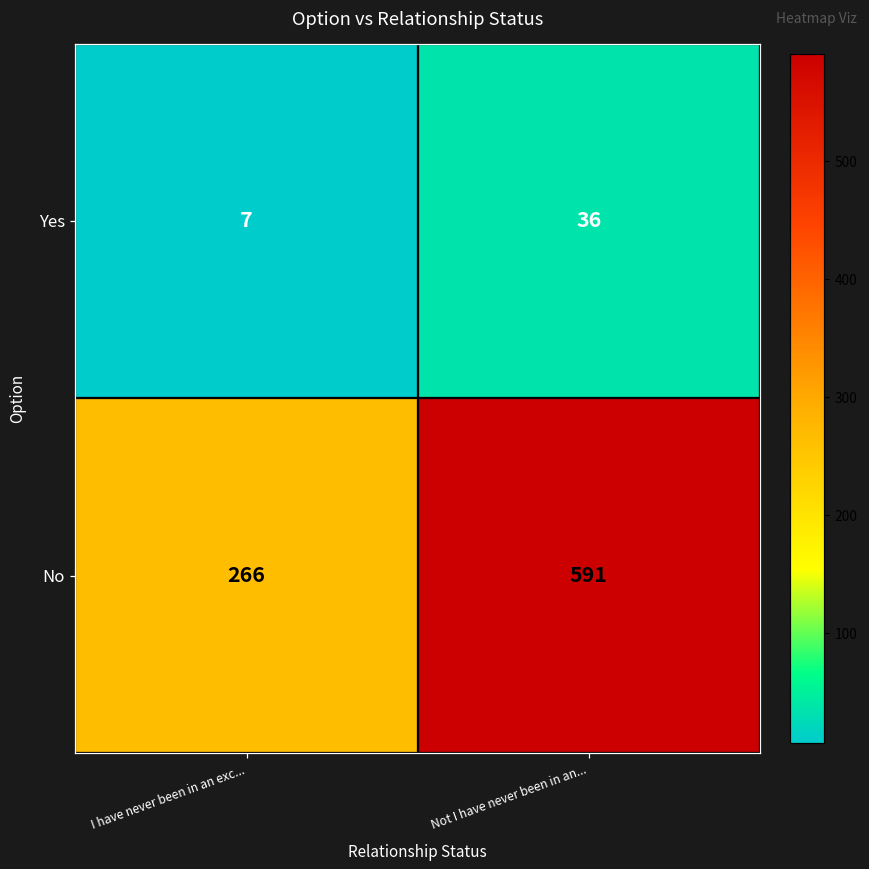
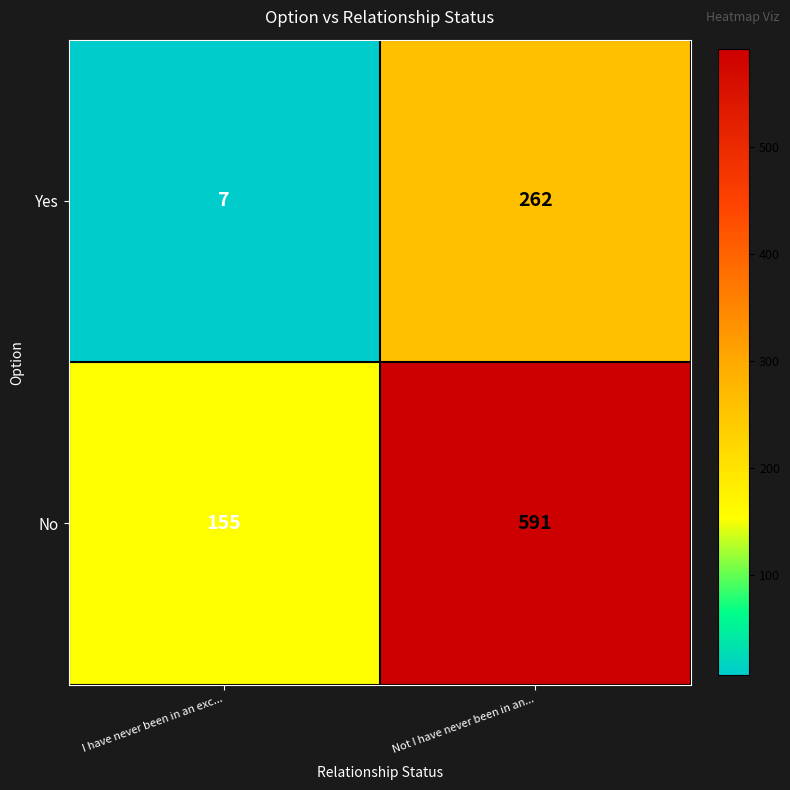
  {
    "Yes": {
      "I have never been in an exc...": 7,
-     "Not I have never been in an...": 36
+     "Not I have never been in an...": 262
    },
    "No": {
-     "I have never been in an exc...": 266,
+     "I have never been in an exc...": 155,
      "Not I have never been in an...": 591
    }
  }
